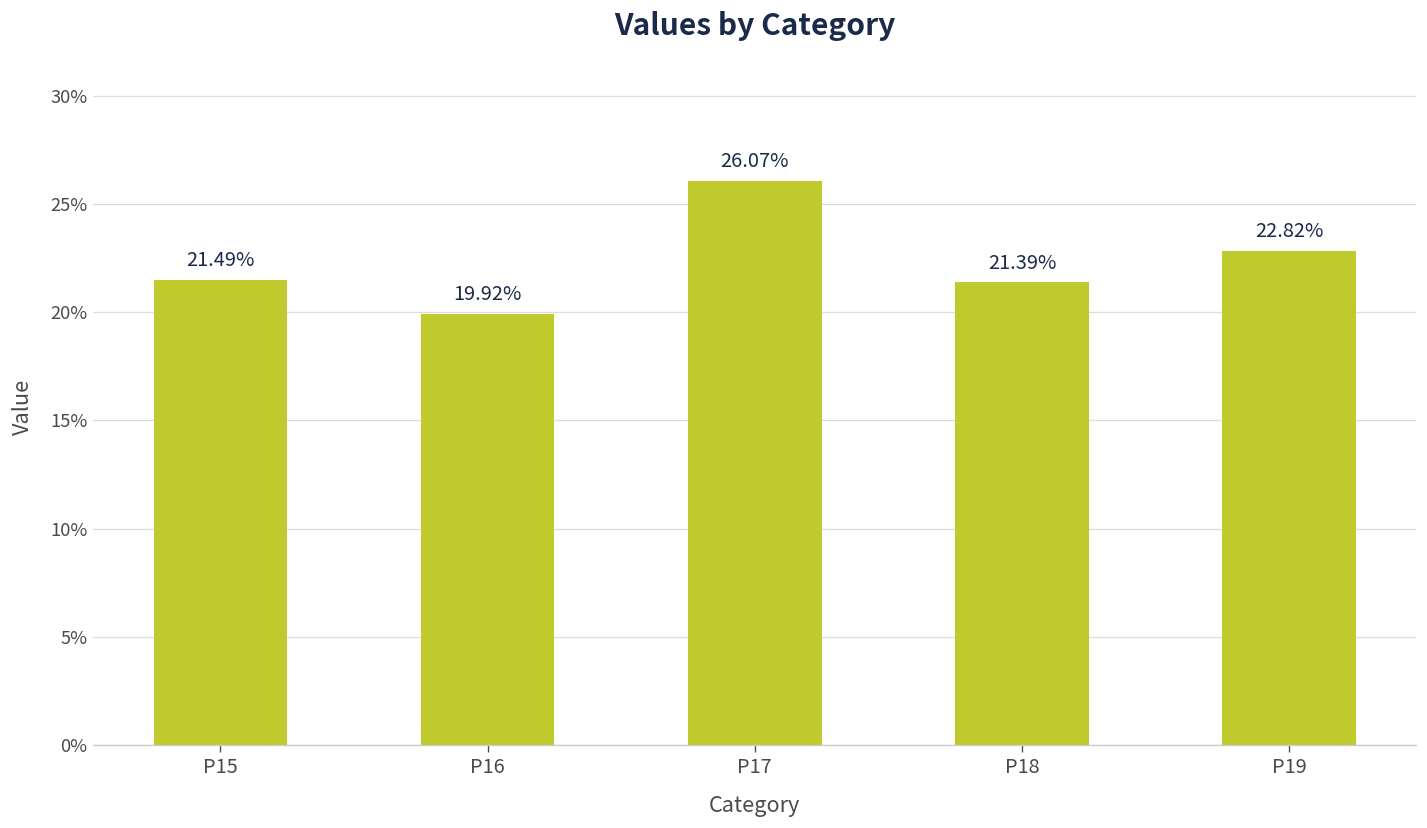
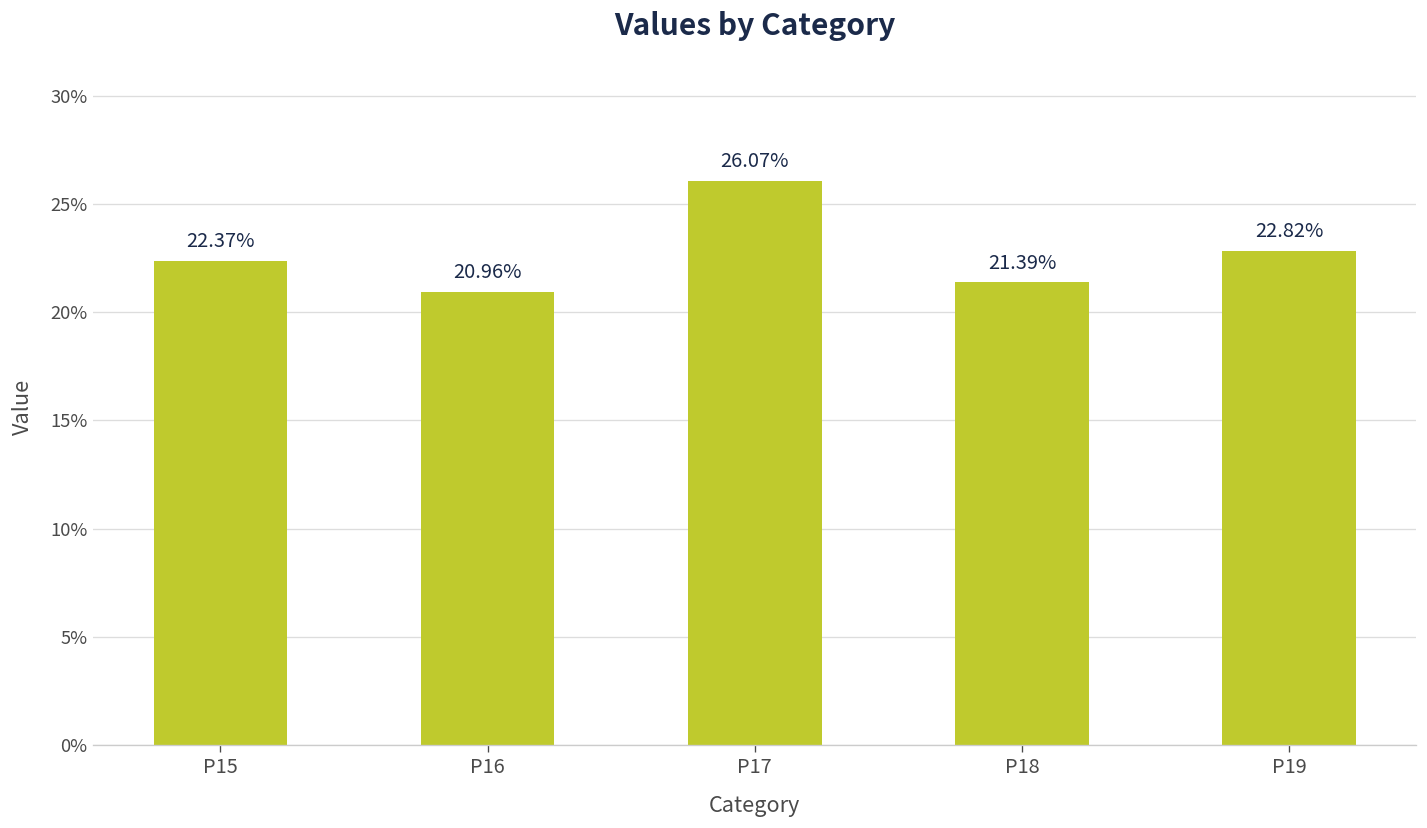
  {
-   "P15": "21.49%",
-   "P16": "19.92%",
+   "P15": "22.37%",
+   "P16": "20.96%",
    "P17": "26.07%",
    "P18": "21.39%",
    "P19": "22.82%"
  }
